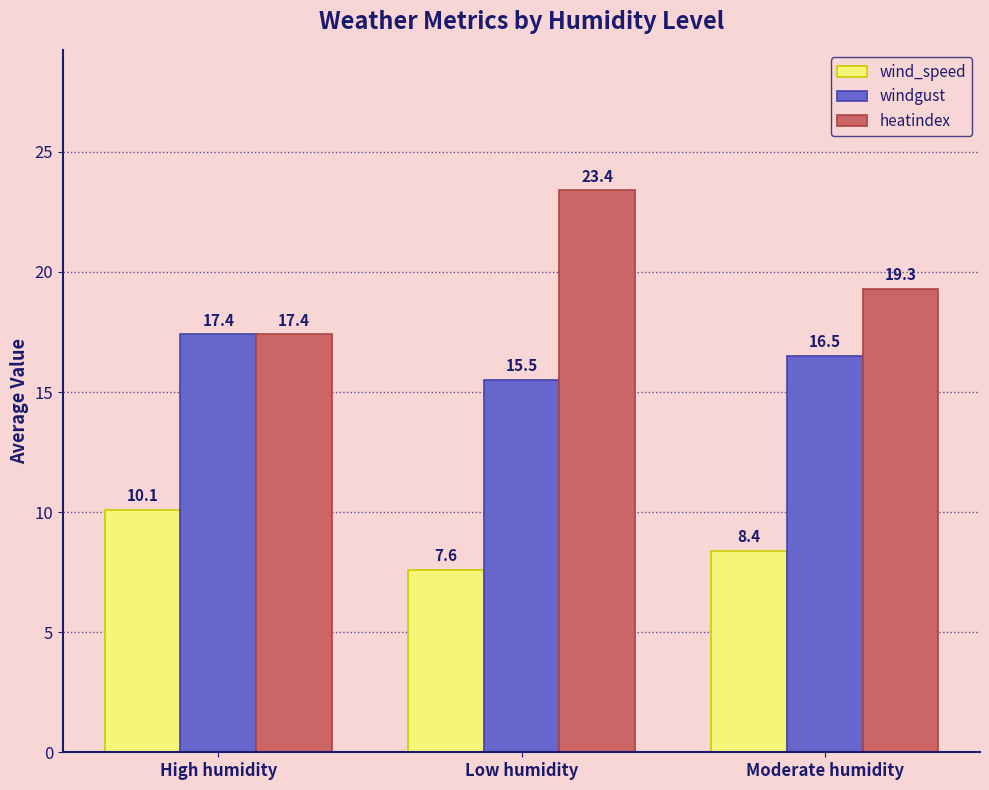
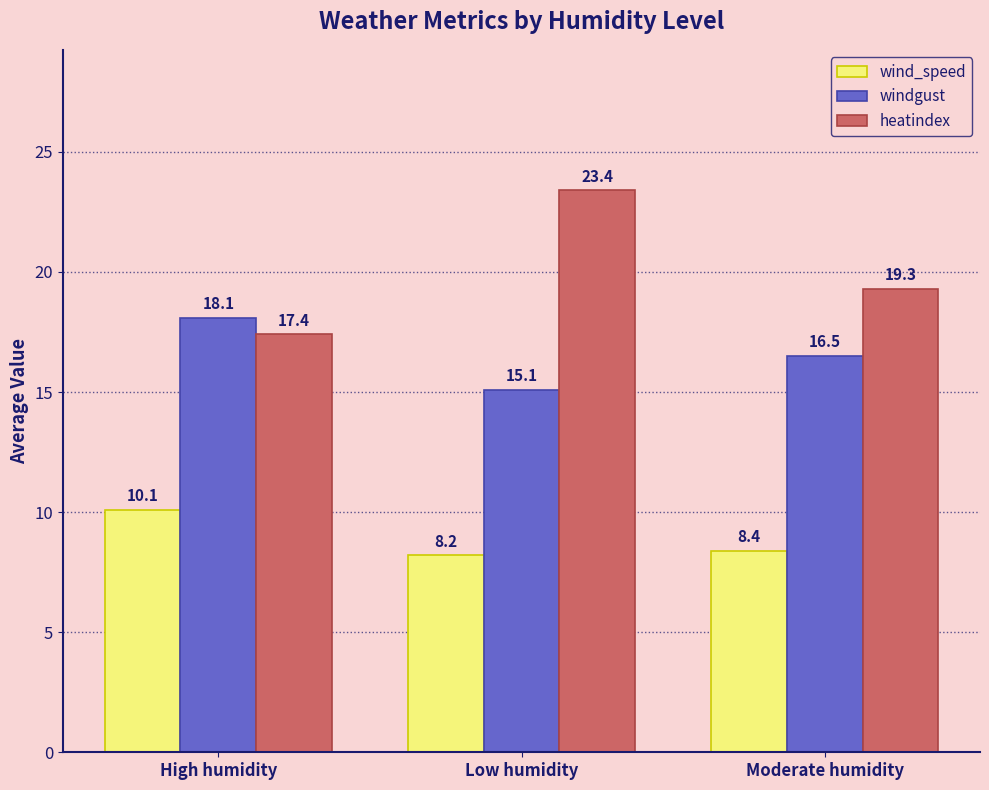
  {
    "wind_speed": {
      "High humidity": 10.1,
-     "Low humidity": 7.6,
+     "Low humidity": 8.2,
      "Moderate humidity": 8.4
    },
    "windgust": {
-     "High humidity": 17.4,
-     "Low humidity": 15.5,
+     "High humidity": 18.1,
+     "Low humidity": 15.1,
      "Moderate humidity": 16.5
    },
    "heatindex": {
      "High humidity": 17.4,
      "Low humidity": 23.4,
      "Moderate humidity": 19.3
    }
  }
